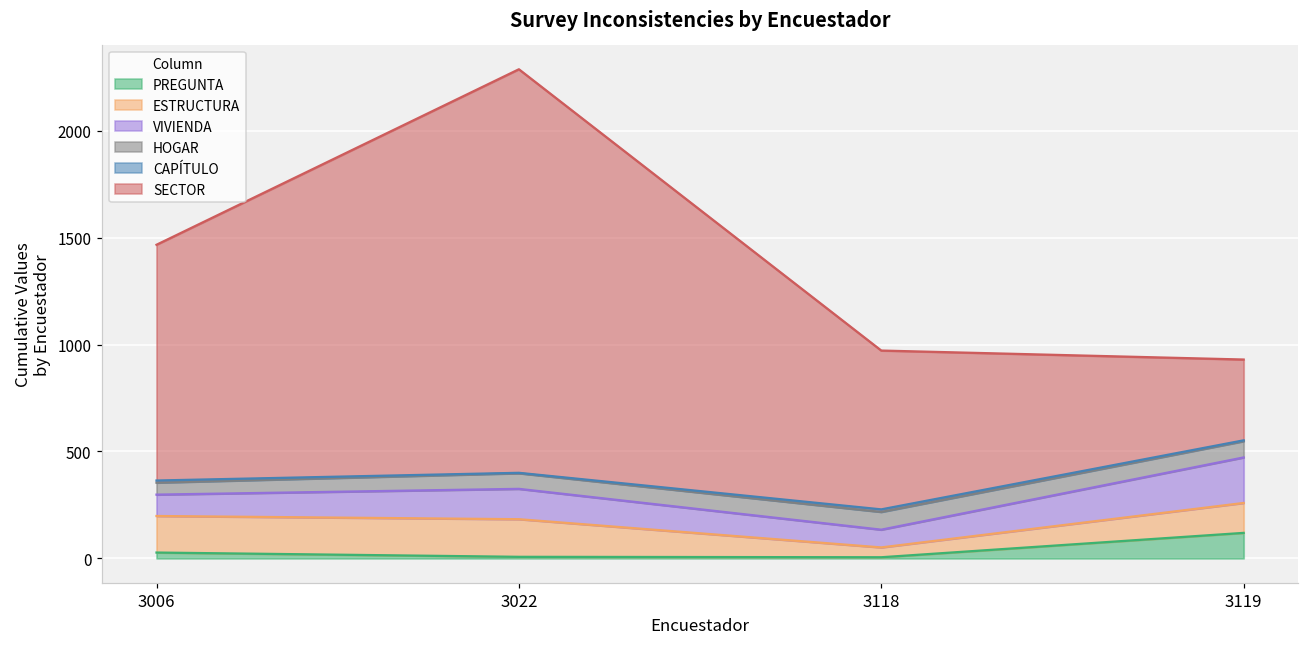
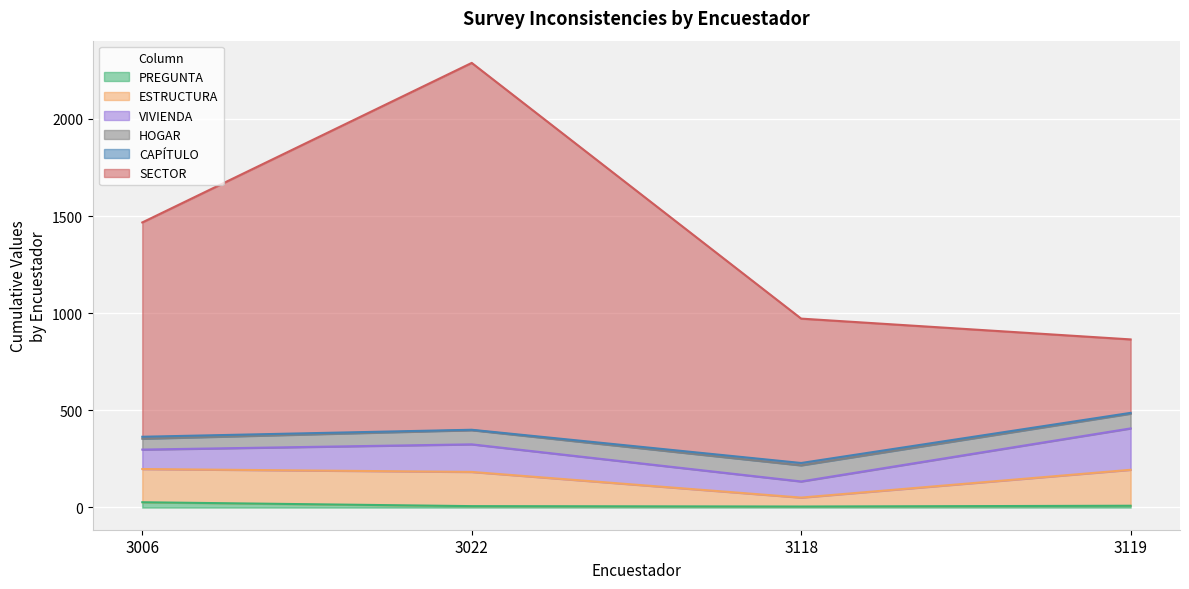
  {
    "PREGUNTA": {
      "3006": 30,
      "3022": 10,
      "3118": 10,
-     "3119": 120
+     "3119": 10
    },
    "ESTRUCTURA": {
      "3006": 170,
      "3022": 180,
      "3118": 50,
-     "3119": 140
+     "3119": 190
    },
    "VIVIENDA": {
      "3006": 100,
      "3022": 140,
      "3118": 80,
      "3119": 210
    },
    "SECTOR": {
      "3006": 1100,
      "3022": 1890,
      "3118": 740,
      "3119": 380
    }
  }
